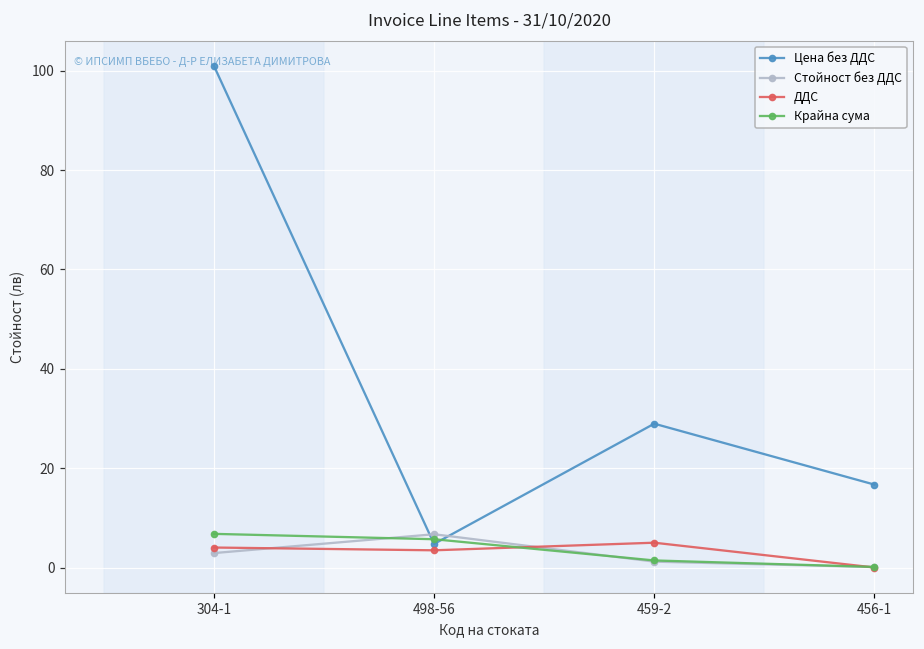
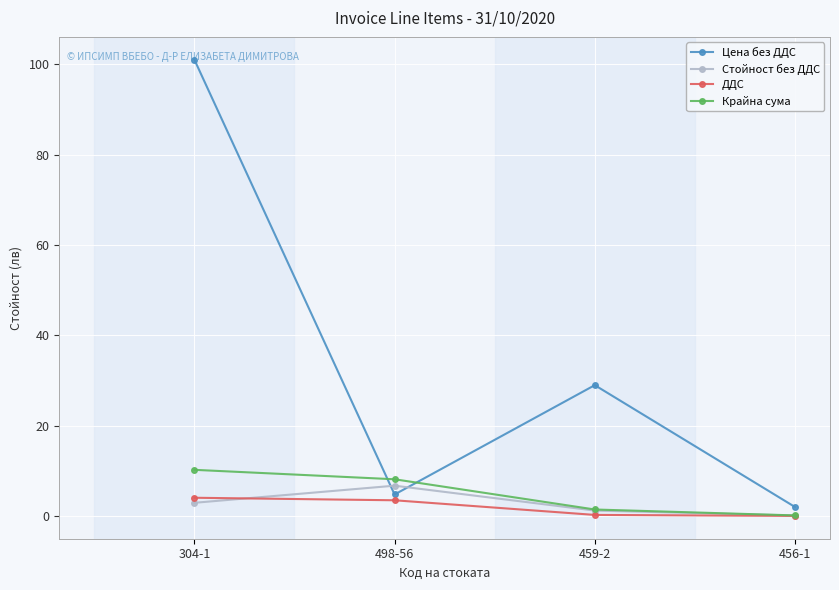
  {
    "Цена без ДДС": {
      "304-1": 101,
      "498-56": 5,
      "459-2": 29,
-     "456-1": 17
+     "456-1": 2
    },
    "Стойност без ДДС": {
      "304-1": 3,
      "498-56": 7
    },
    "ДДС": {
      "304-1": 4,
      "498-56": 3,
-     "459-2": 5
+     "459-2": 0
    },
    "Крайна сума": {
-     "304-1": 7,
-     "498-56": 6
+     "304-1": 10,
+     "498-56": 8
    }
  }
